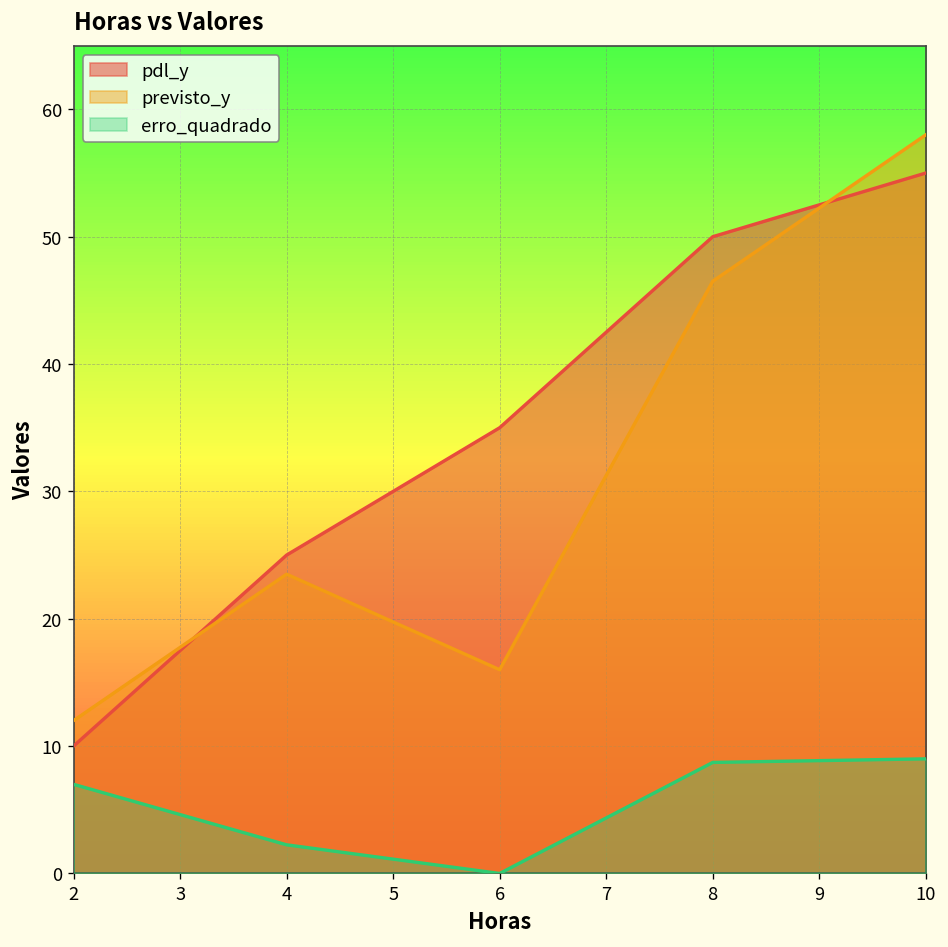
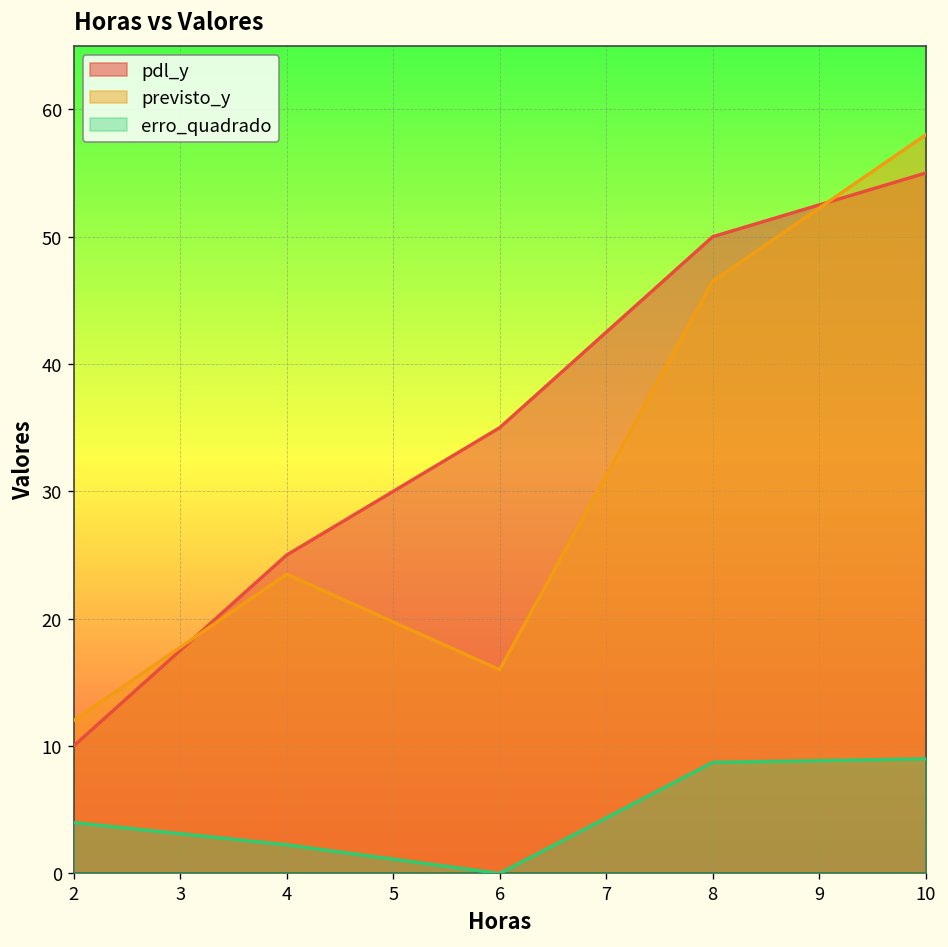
  {
    "pdl_y": {
      "2": 10,
      "4": 25,
      "6": 35,
      "8": 50,
      "10": 55
    },
    "previsto_y": {
      "2": 12,
      "4": 23.5,
      "6": 16,
      "8": 46.5,
      "10": 58
    },
    "erro_quadrado": {
-     "2": 7,
+     "2": 4,
      "4": 2.3,
      "6": 0,
      "8": 8.7,
      "10": 9
    }
  }
